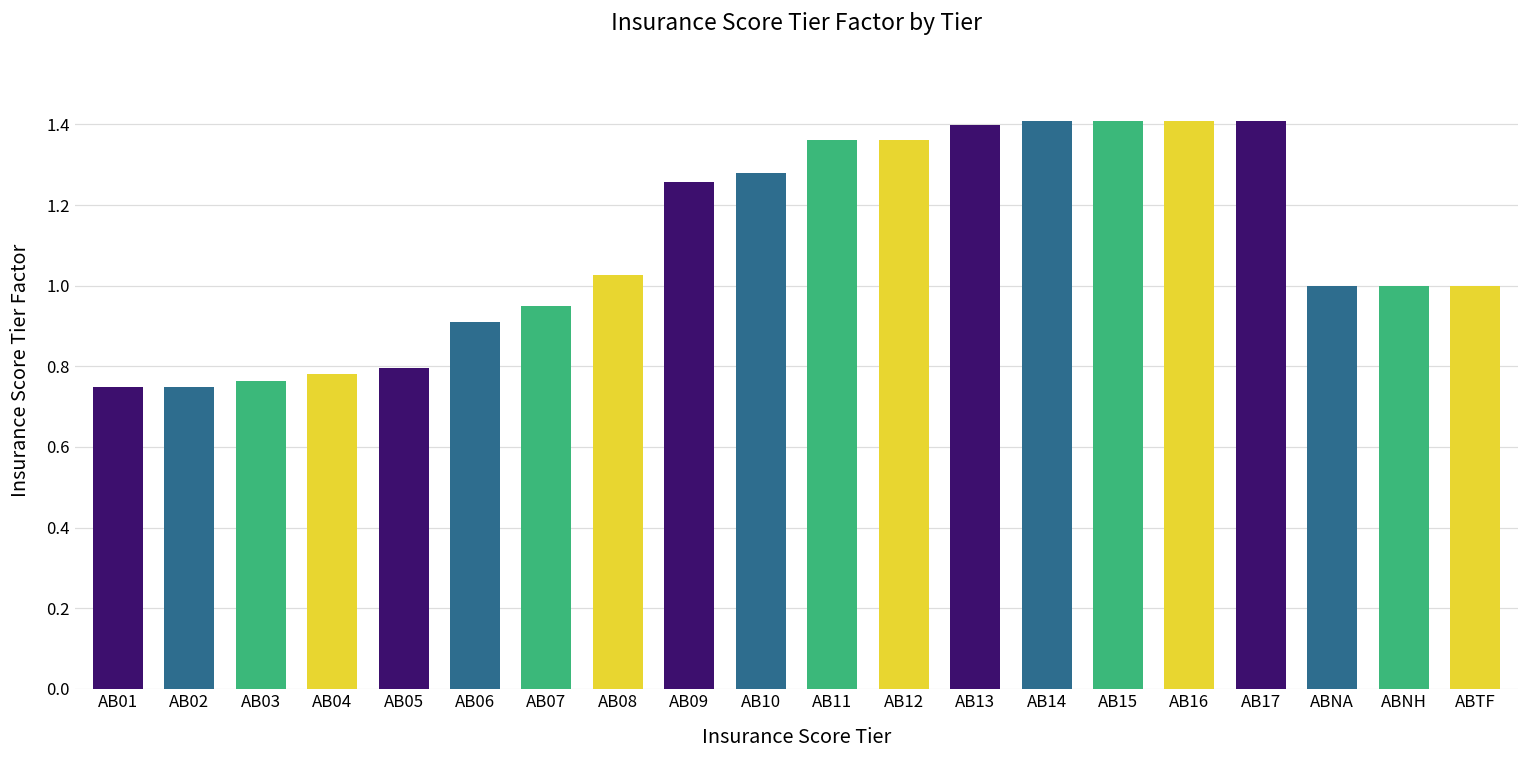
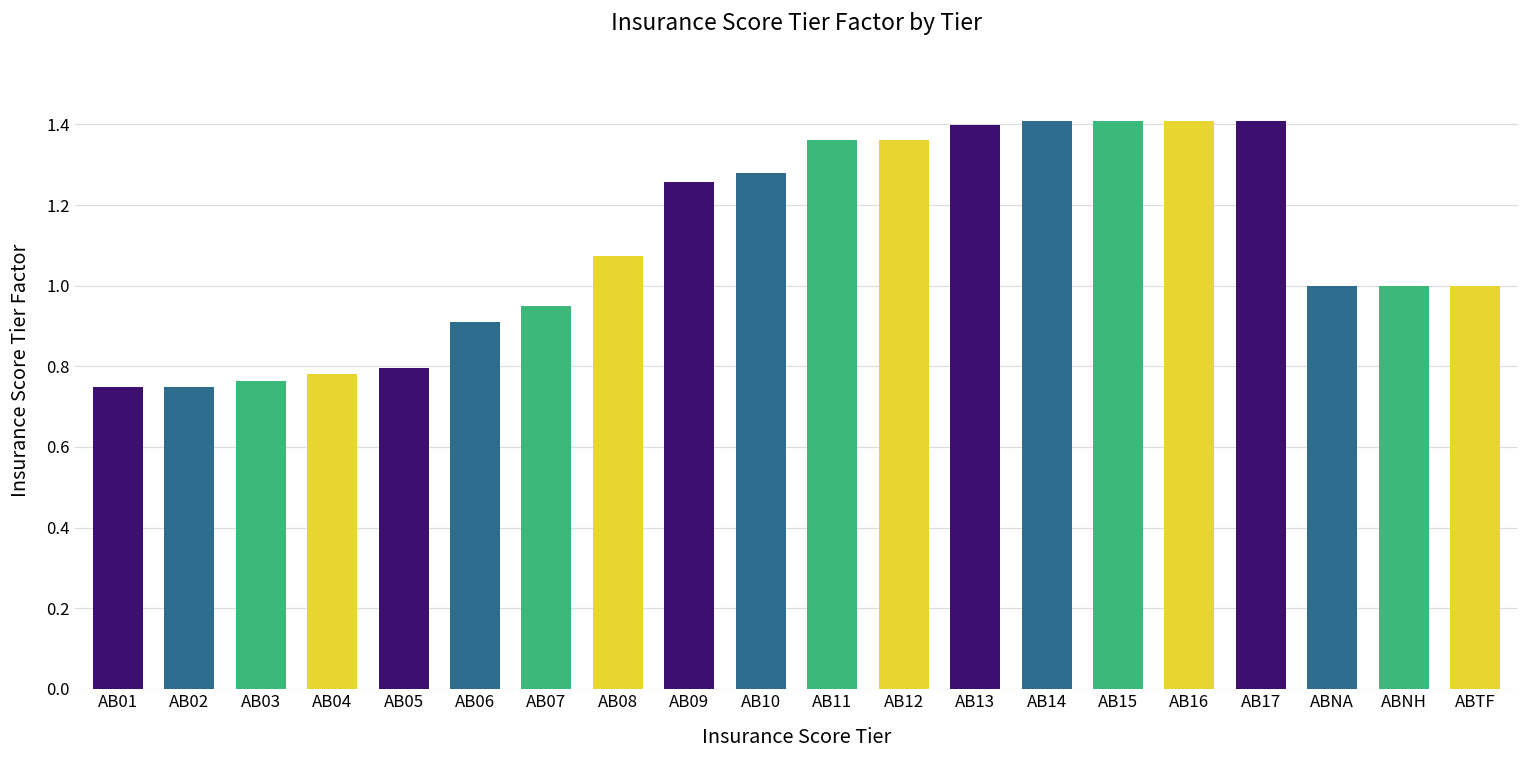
  {
    "AB01": 0.75,
    "AB02": 0.75,
    "AB03": 0.76,
    "AB04": 0.78,
    "AB05": 0.80,
    "AB06": 0.91,
    "AB07": 0.95,
-   "AB08": 1.03,
+   "AB08": 1.07,
    "AB09": 1.26,
    "AB10": 1.28,
    "AB11": 1.36,
    "AB12": 1.36,
    "AB13": 1.40,
    "AB14": 1.41,
    "AB15": 1.41,
    "AB16": 1.41,
    "AB17": 1.41,
    "ABNA": 1.00,
    "ABNH": 1.00,
    "ABTF": 1.00
  }
